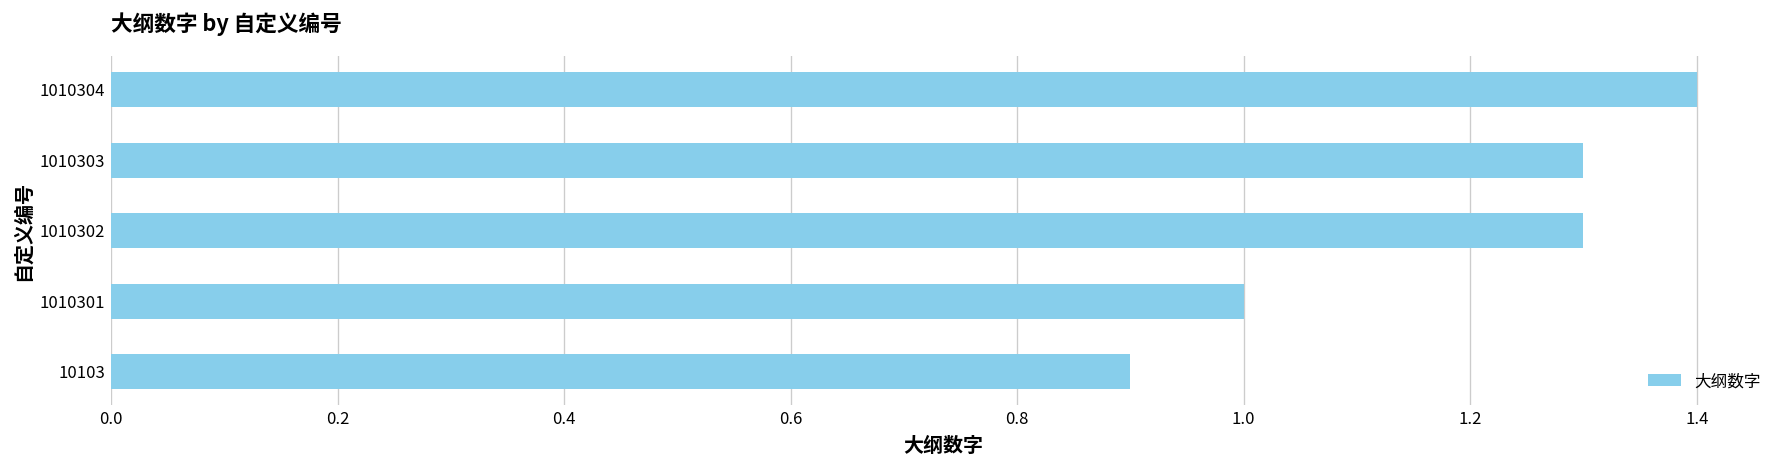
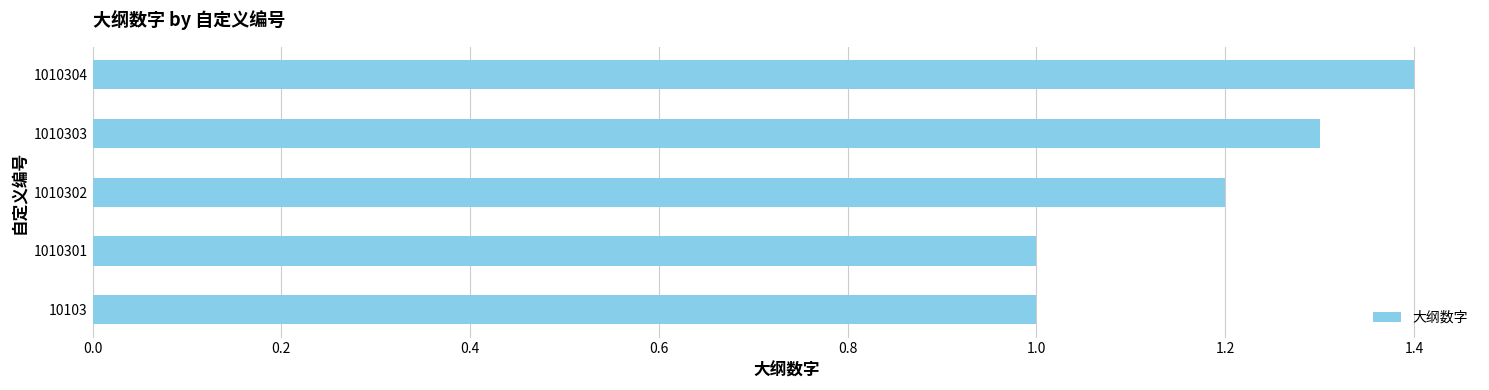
  {
    "1010304": 1.4,
    "1010303": 1.3,
-   "1010302": 1.3,
+   "1010302": 1.2,
    "1010301": 1.0,
-   "10103": 0.9
+   "10103": 1.0
  }
